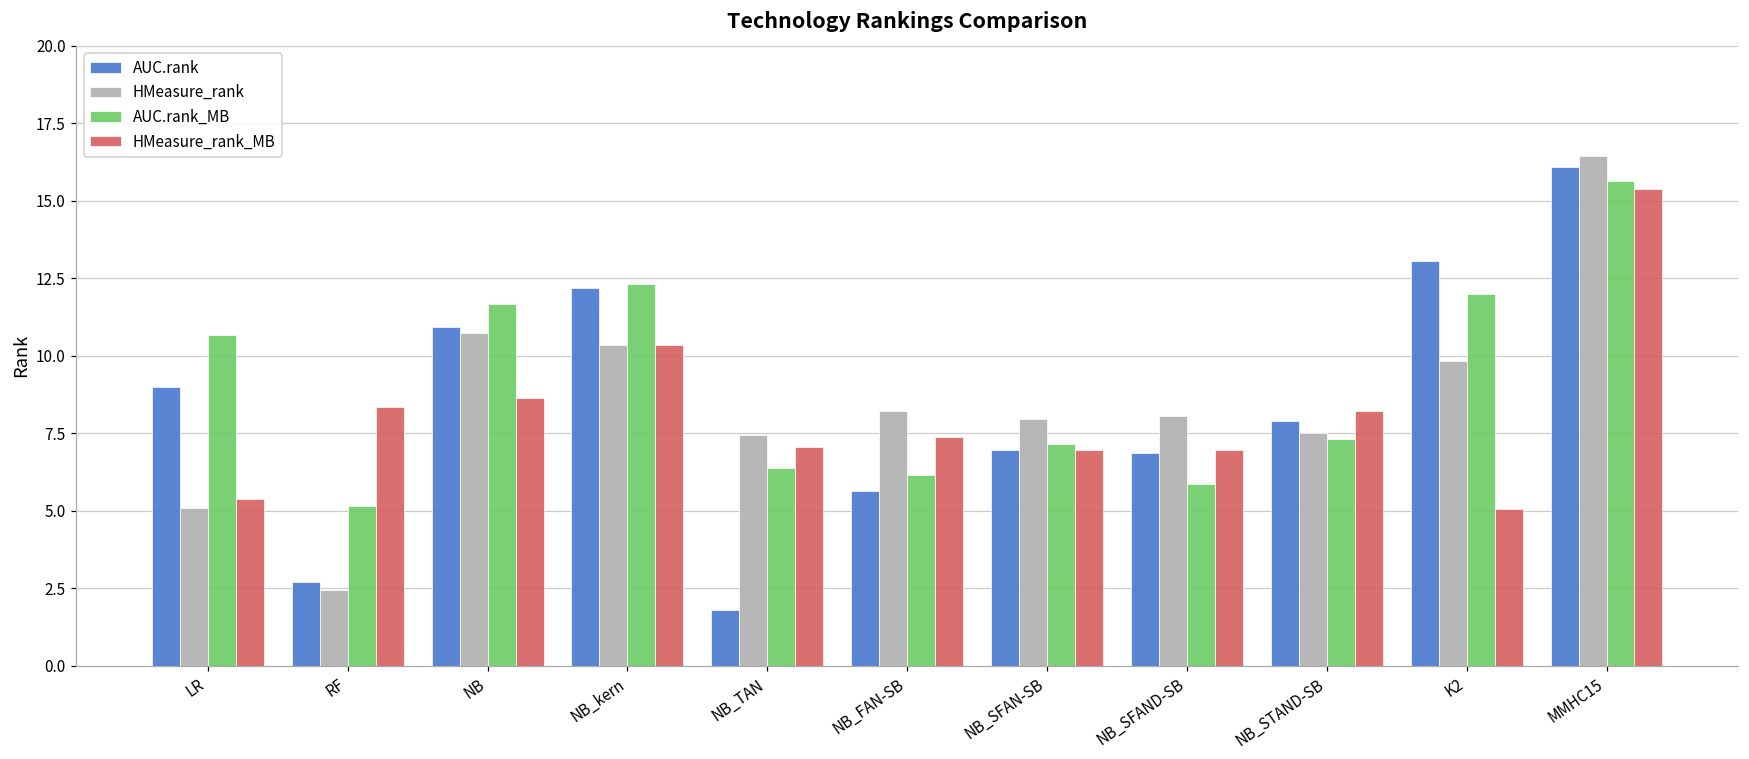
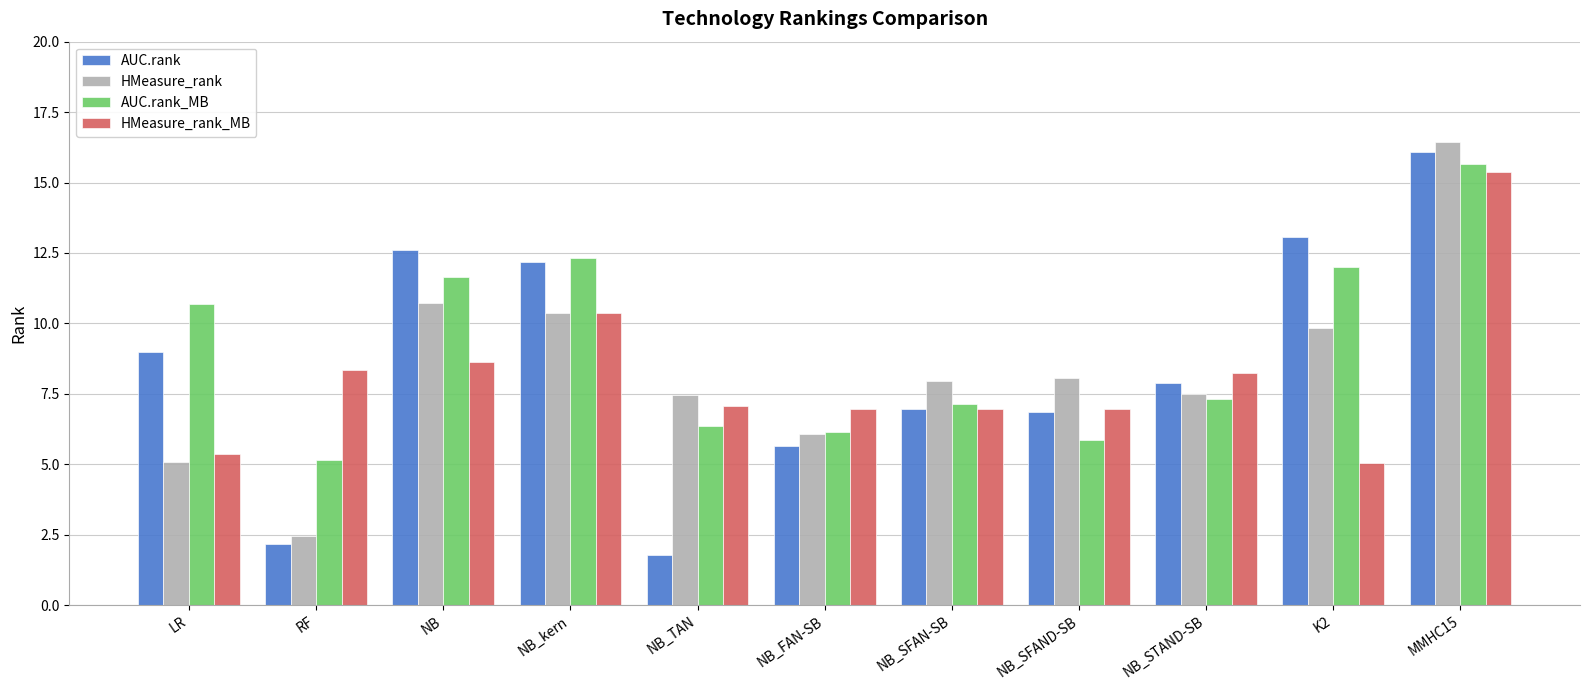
  {
    "AUC.rank": {
      "LR": 9.0,
-     "RF": 2.7,
-     "NB": 10.9,
+     "RF": 2.2,
+     "NB": 12.6,
      "NB_kern": 12.2,
      "NB_TAN": 1.8,
      "NB_FAN-SB": 5.6,
      "NB_SFAN-SB": 7.0,
      "NB_SFAND-SB": 6.9,
      "NB_STAND-SB": 7.9,
      "K2": 13.1,
      "MMHC15": 16.1
    },
    "HMeasure_rank": {
      "LR": 5.1,
      "RF": 2.5,
      "NB": 10.7,
      "NB_kern": 10.4,
      "NB_TAN": 7.5,
-     "NB_FAN-SB": 8.2,
+     "NB_FAN-SB": 6.1,
      "NB_SFAN-SB": 8.0,
      "NB_SFAND-SB": 8.1,
      "NB_STAND-SB": 7.5,
      "K2": 9.8,
      "MMHC15": 16.5
    },
    "AUC.rank_MB": {
      "LR": 10.7,
      "RF": 5.1,
      "NB": 11.7,
      "NB_kern": 12.3,
      "NB_TAN": 6.4,
      "NB_FAN-SB": 6.1,
      "NB_SFAN-SB": 7.1,
      "NB_SFAND-SB": 5.9,
      "NB_STAND-SB": 7.3,
      "K2": 12.0,
      "MMHC15": 15.6
    },
    "HMeasure_rank_MB": {
      "LR": 5.4,
      "RF": 8.4,
      "NB": 8.6,
      "NB_kern": 10.4,
      "NB_TAN": 7.1,
-     "NB_FAN-SB": 7.4,
+     "NB_FAN-SB": 7.0,
      "NB_SFAN-SB": 7.0,
      "NB_SFAND-SB": 7.0,
      "NB_STAND-SB": 8.2,
      "K2": 5.1,
      "MMHC15": 15.4
    }
  }
